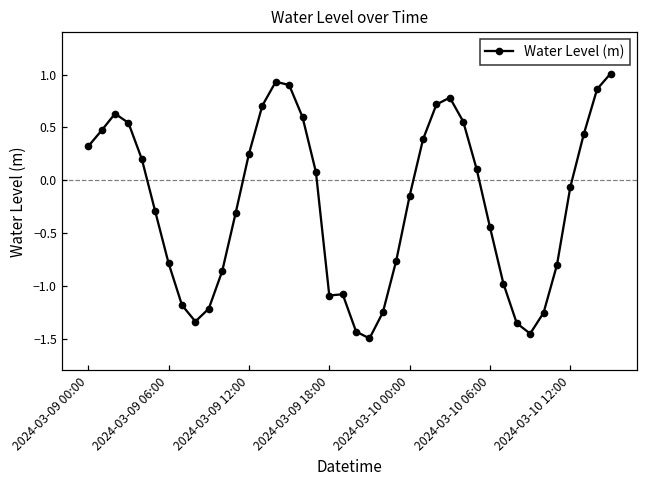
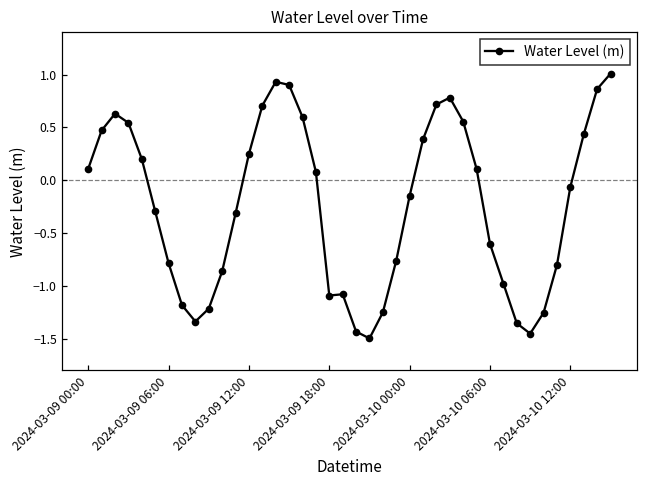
  {
-   "2024-03-09 00:00": 0.3,
+   "2024-03-09 00:00": 0.1,
    "2024-03-09 06:00": -0.8,
    "2024-03-09 12:00": 0.2,
    "2024-03-09 18:00": -1.1,
    "2024-03-10 00:00": -0.1,
-   "2024-03-10 06:00": -0.4,
+   "2024-03-10 06:00": -0.6,
    "2024-03-10 12:00": -0.1
  }
